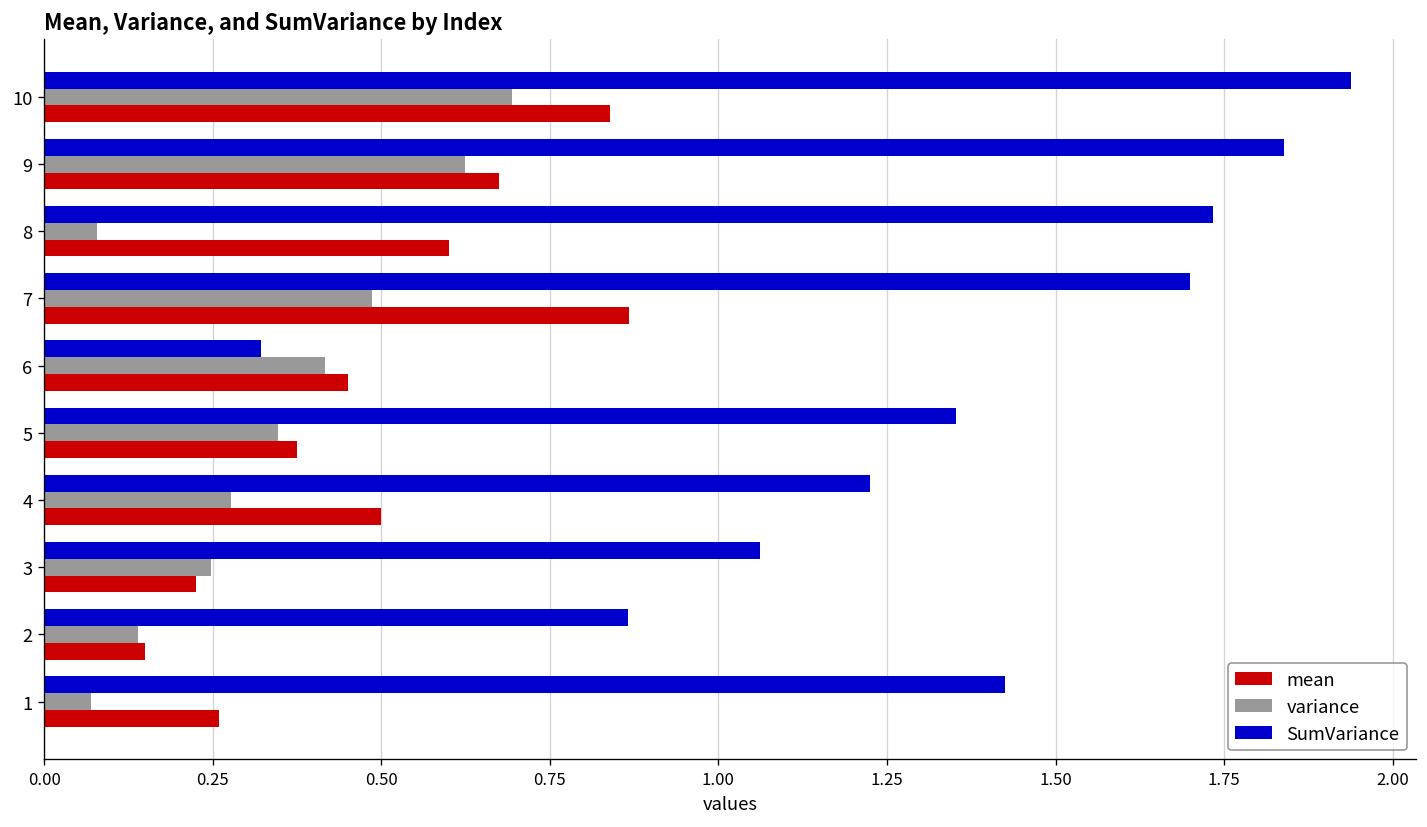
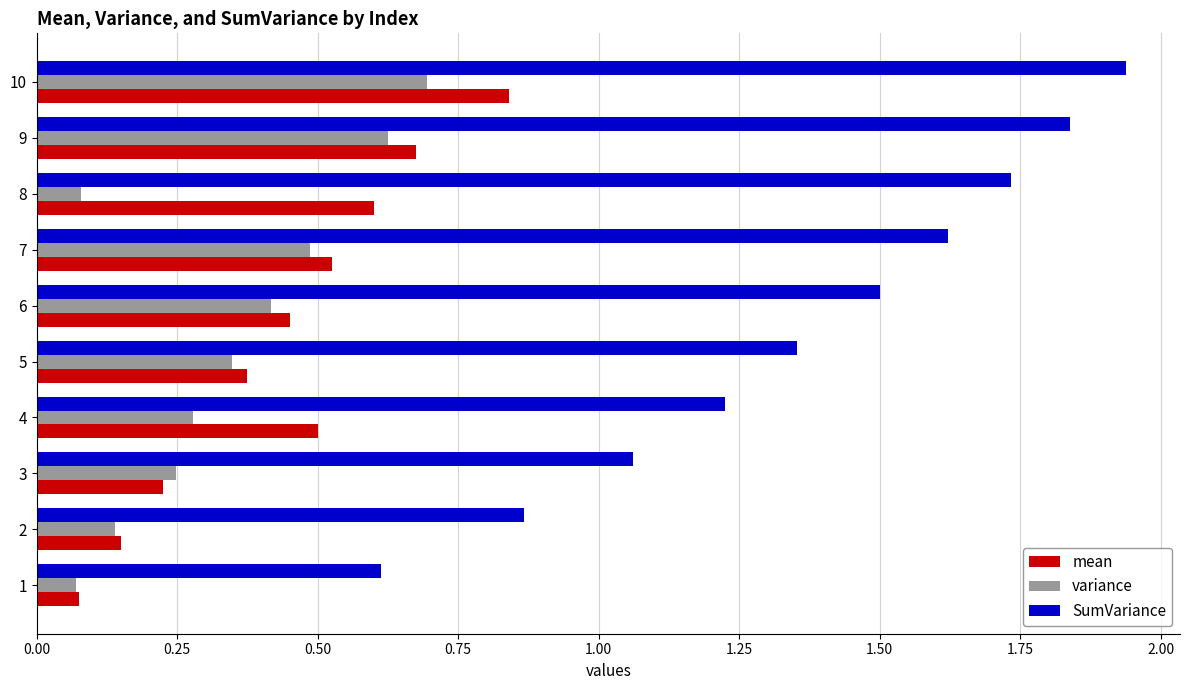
  {
    "mean": {
      "10": 0.84,
      "9": 0.68,
      "8": 0.60,
-     "7": 0.87,
+     "7": 0.53,
      "6": 0.45,
      "5": 0.38,
      "4": 0.50,
      "3": 0.23,
      "2": 0.15,
-     "1": 0.26
+     "1": 0.08
    },
    "variance": {
      "10": 0.69,
      "9": 0.62,
      "8": 0.08,
      "7": 0.49,
      "6": 0.42,
      "5": 0.35,
      "4": 0.28,
      "3": 0.25,
      "2": 0.14,
      "1": 0.07
    },
    "SumVariance": {
      "10": 1.94,
      "9": 1.84,
      "8": 1.73,
-     "7": 1.70,
-     "6": 0.32,
+     "7": 1.62,
+     "6": 1.50,
      "5": 1.35,
      "4": 1.23,
      "3": 1.06,
      "2": 0.87,
-     "1": 1.42
+     "1": 0.61
    }
  }
